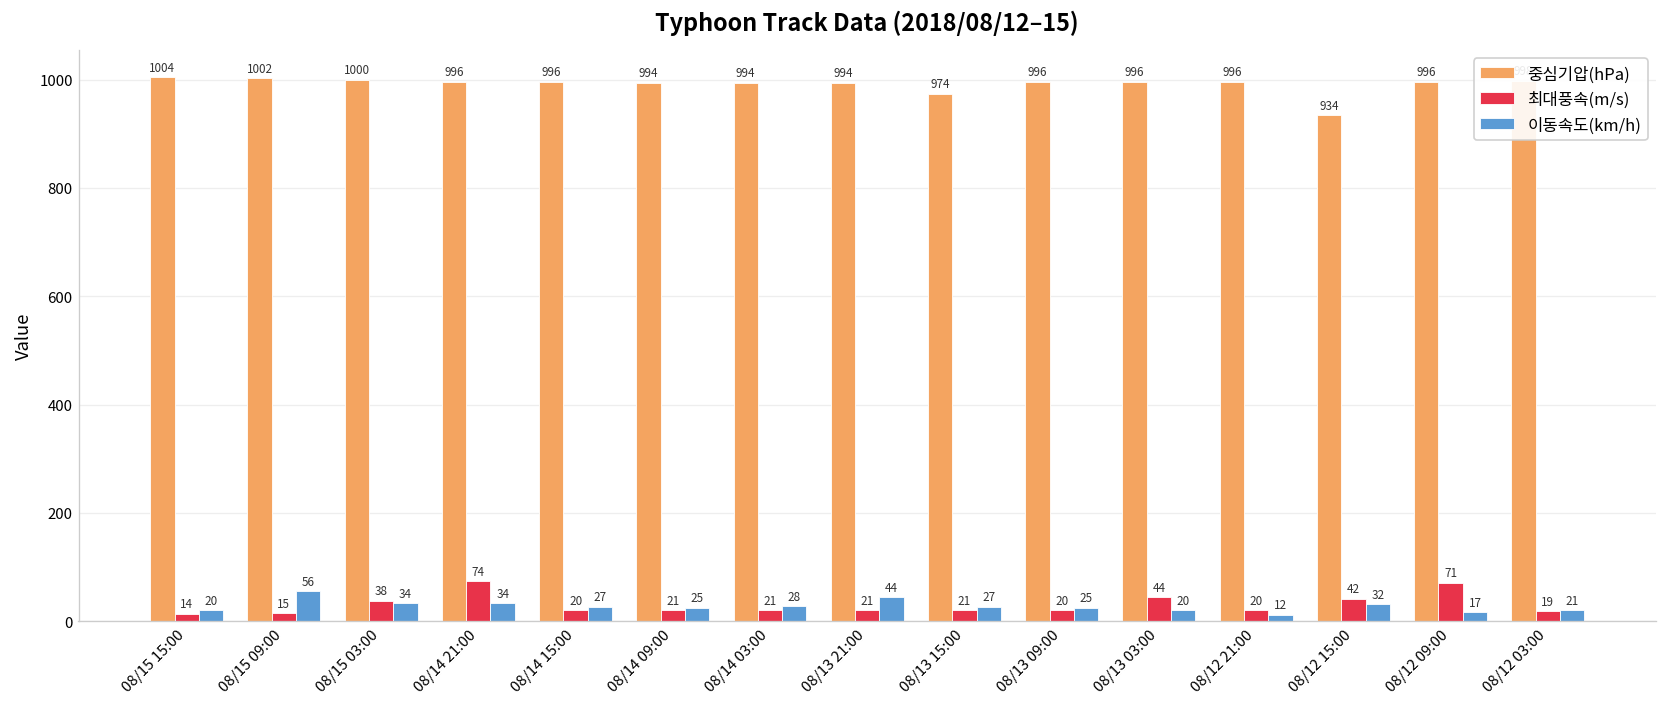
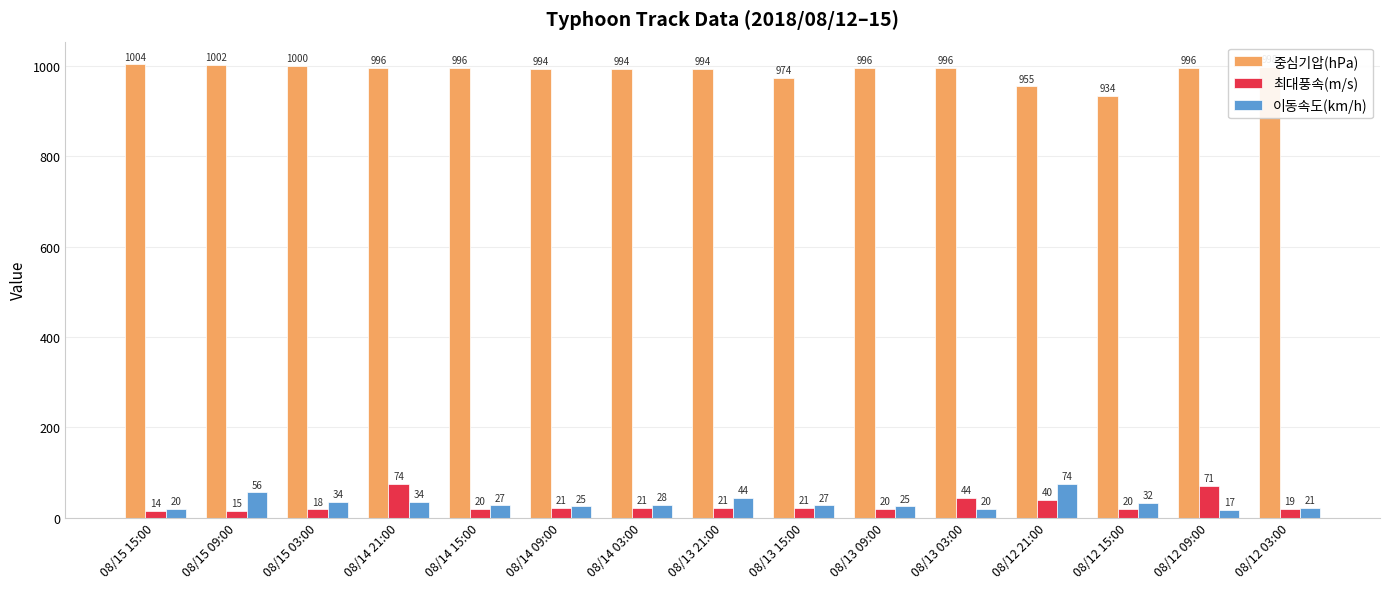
  {
    "중심기압(hPa)": {
      "08/15 15:00": 1004,
      "08/15 09:00": 1002,
      "08/15 03:00": 1000,
      "08/14 21:00": 996,
      "08/14 15:00": 996,
      "08/14 09:00": 994,
      "08/14 03:00": 994,
      "08/13 21:00": 994,
      "08/13 15:00": 974,
      "08/13 09:00": 996,
      "08/13 03:00": 996,
-     "08/12 21:00": 996,
+     "08/12 21:00": 955,
      "08/12 15:00": 934,
      "08/12 09:00": 996
    },
    "최대풍속(m/s)": {
      "08/15 15:00": 14,
      "08/15 09:00": 15,
-     "08/15 03:00": 38,
+     "08/15 03:00": 18,
      "08/14 21:00": 74,
      "08/14 15:00": 20,
      "08/14 09:00": 21,
      "08/14 03:00": 21,
      "08/13 21:00": 21,
      "08/13 15:00": 21,
      "08/13 09:00": 20,
      "08/13 03:00": 44,
-     "08/12 21:00": 20,
-     "08/12 15:00": 42,
+     "08/12 21:00": 40,
+     "08/12 15:00": 20,
      "08/12 09:00": 71,
      "08/12 03:00": 19
    },
    "이동속도(km/h)": {
      "08/15 15:00": 20,
      "08/15 09:00": 56,
      "08/15 03:00": 34,
      "08/14 21:00": 34,
      "08/14 15:00": 27,
      "08/14 09:00": 25,
      "08/14 03:00": 28,
      "08/13 21:00": 44,
      "08/13 15:00": 27,
      "08/13 09:00": 25,
      "08/13 03:00": 20,
-     "08/12 21:00": 12,
+     "08/12 21:00": 74,
      "08/12 15:00": 32,
      "08/12 09:00": 17,
      "08/12 03:00": 21
    }
  }
